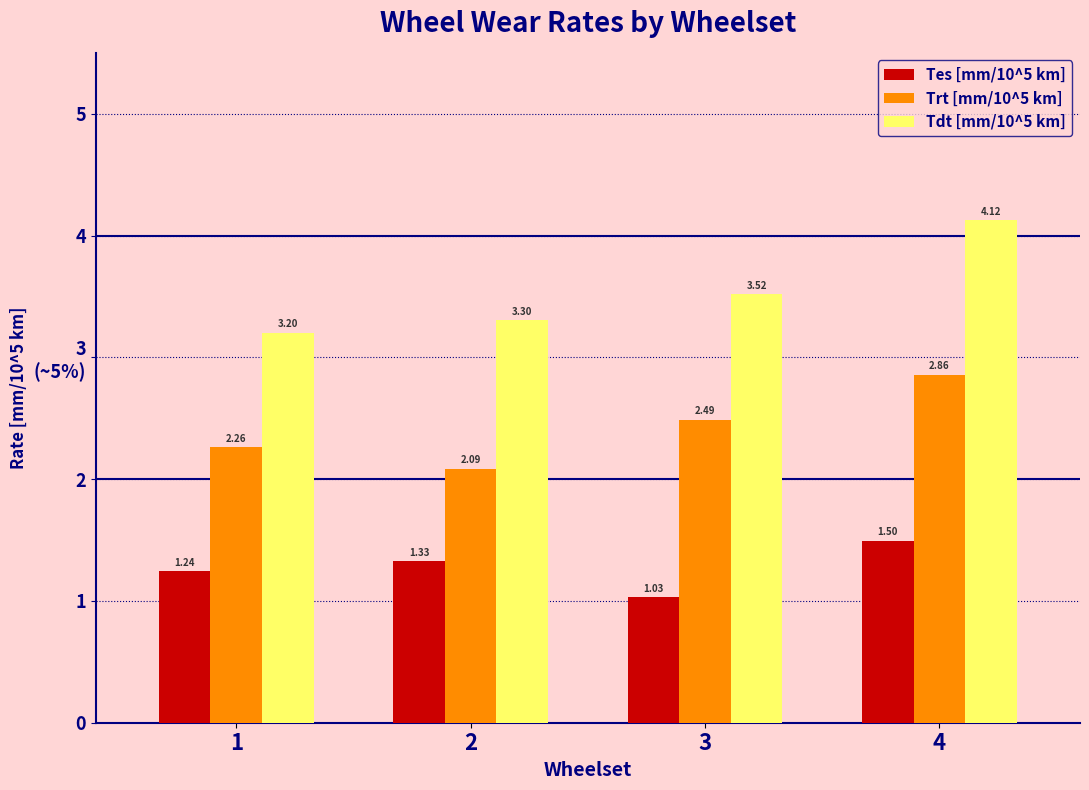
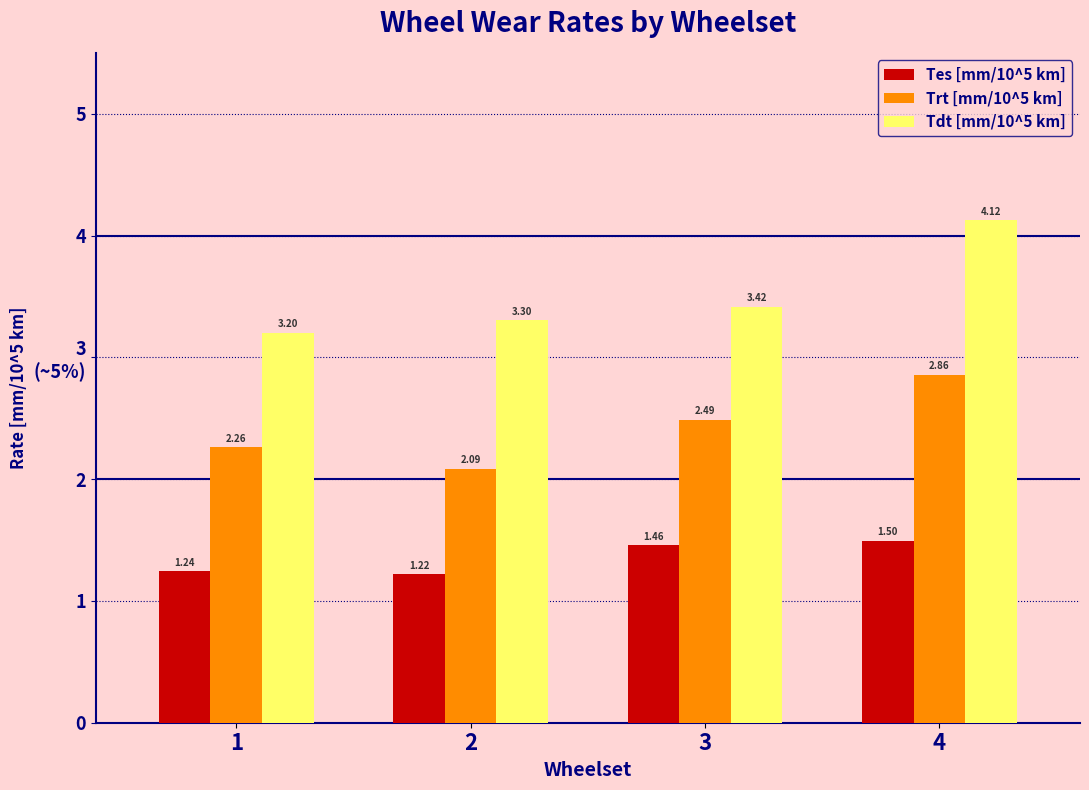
  {
    "Tes [mm/10^5 km]": {
      "1": 1.24,
-     "2": 1.33,
-     "3": 1.03,
+     "2": 1.22,
+     "3": 1.46,
      "4": 1.50
    },
    "Trt [mm/10^5 km]": {
      "1": 2.26,
      "2": 2.09,
      "3": 2.49,
      "4": 2.86
    },
    "Tdt [mm/10^5 km]": {
      "1": 3.20,
      "2": 3.30,
-     "3": 3.52,
+     "3": 3.42,
      "4": 4.12
    }
  }
